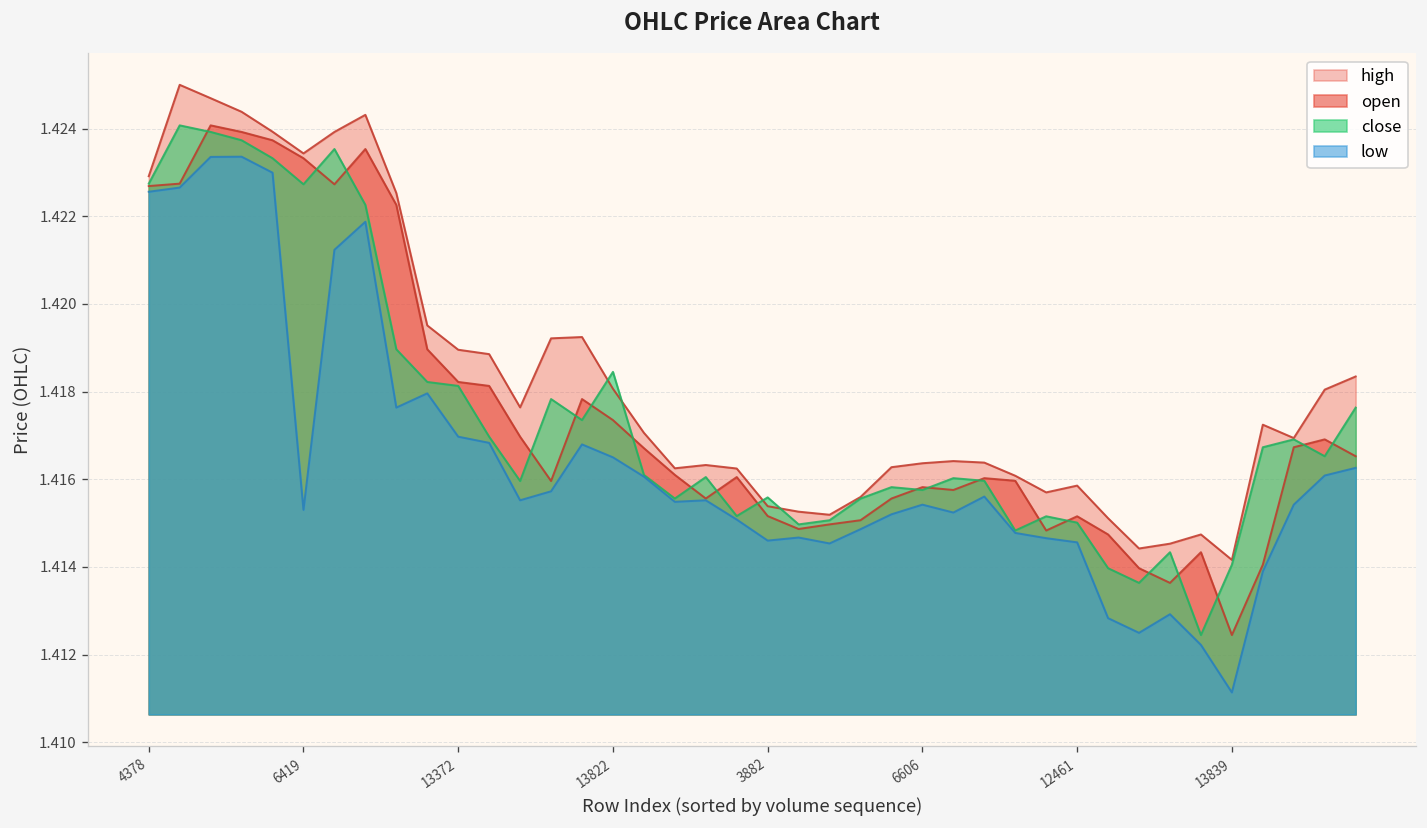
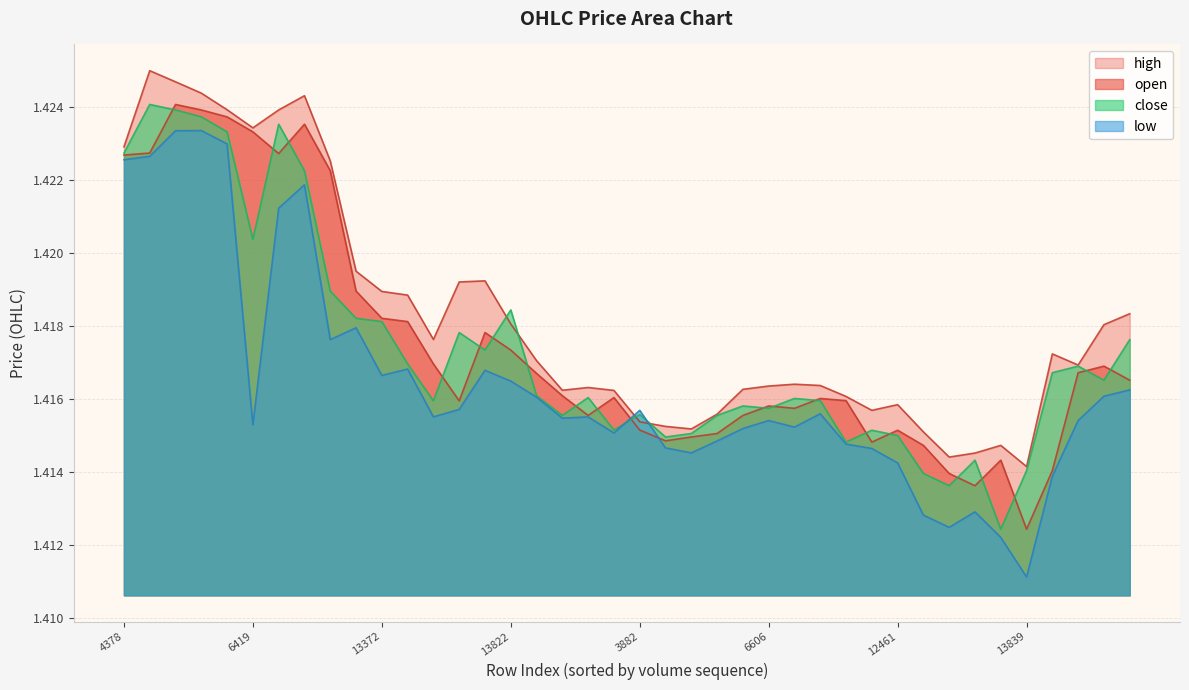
  {
    "close": {
-     "6419": 1.4227,
+     "6419": 1.4204,
      "13372": 1.4181,
      "13822": 1.4185,
      "3882": 1.4156,
      "12461": 1.4150,
      "13839": 1.4141
    },
    "low": {
      "4378": 1.4226,
      "6419": 1.4153,
-     "13372": 1.4170,
+     "13372": 1.4167,
      "13822": 1.4165,
-     "3882": 1.4146,
+     "3882": 1.4157,
      "6606": 1.4154,
-     "12461": 1.4146,
+     "12461": 1.4143,
      "13839": 1.4111
    }
  }
